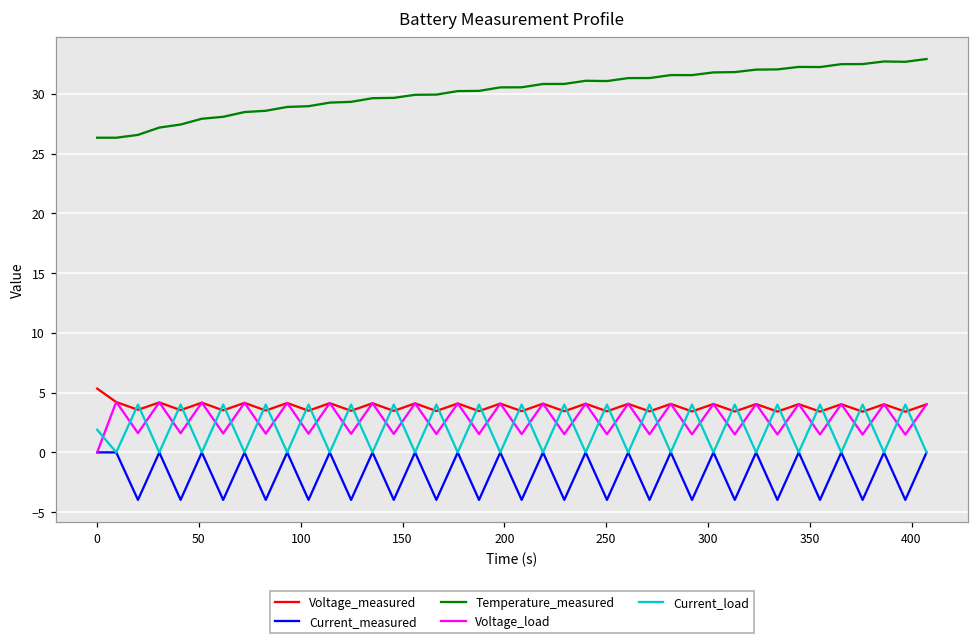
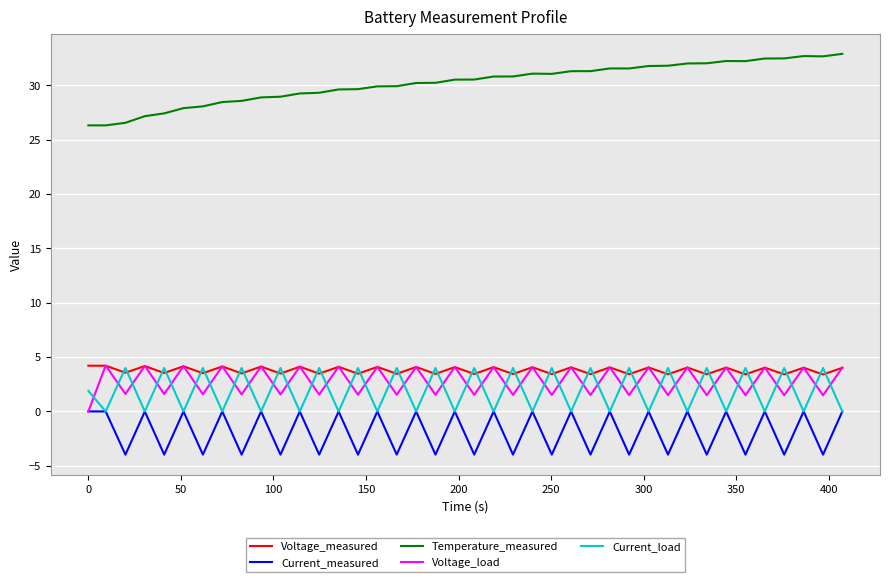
  {
    "Voltage_measured": {
-     "0": 5.3
+     "0": 4.2
    },
    "Temperature_measured": {
      "0": 26.3
    },
    "Current_load": {
      "0": 1.9
    }
  }
